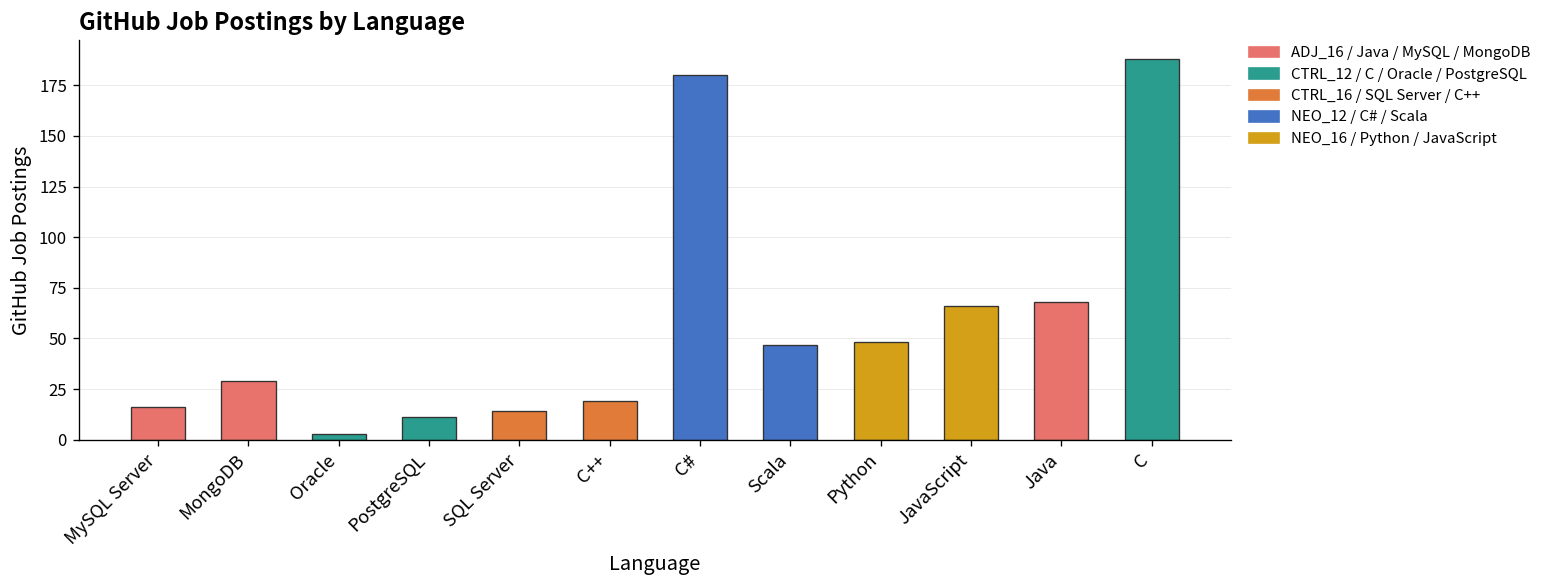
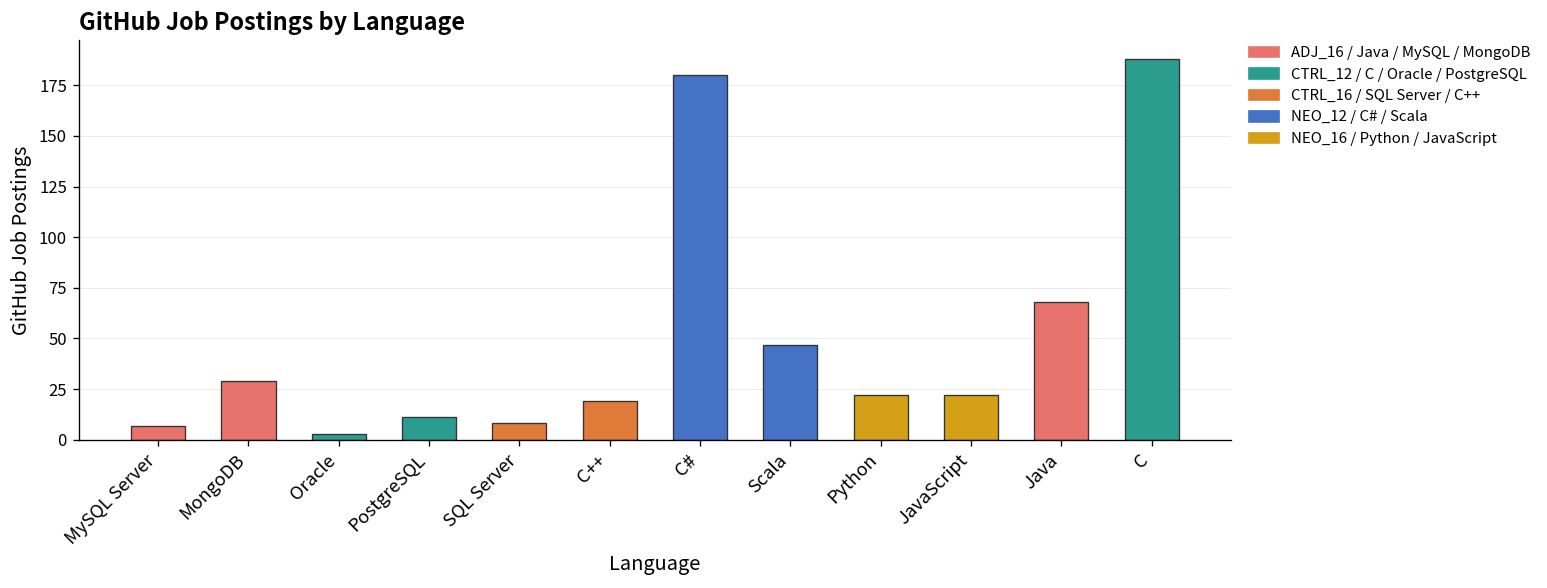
  {
-   "MySQL Server": 16,
+   "MySQL Server": 7,
    "MongoDB": 29,
    "Oracle": 3,
    "PostgreSQL": 11,
-   "SQL Server": 14,
+   "SQL Server": 8,
    "C++": 19,
    "C#": 180,
    "Scala": 47,
-   "Python": 48,
-   "JavaScript": 66,
+   "Python": 22,
+   "JavaScript": 22,
    "Java": 68,
    "C": 188
  }
